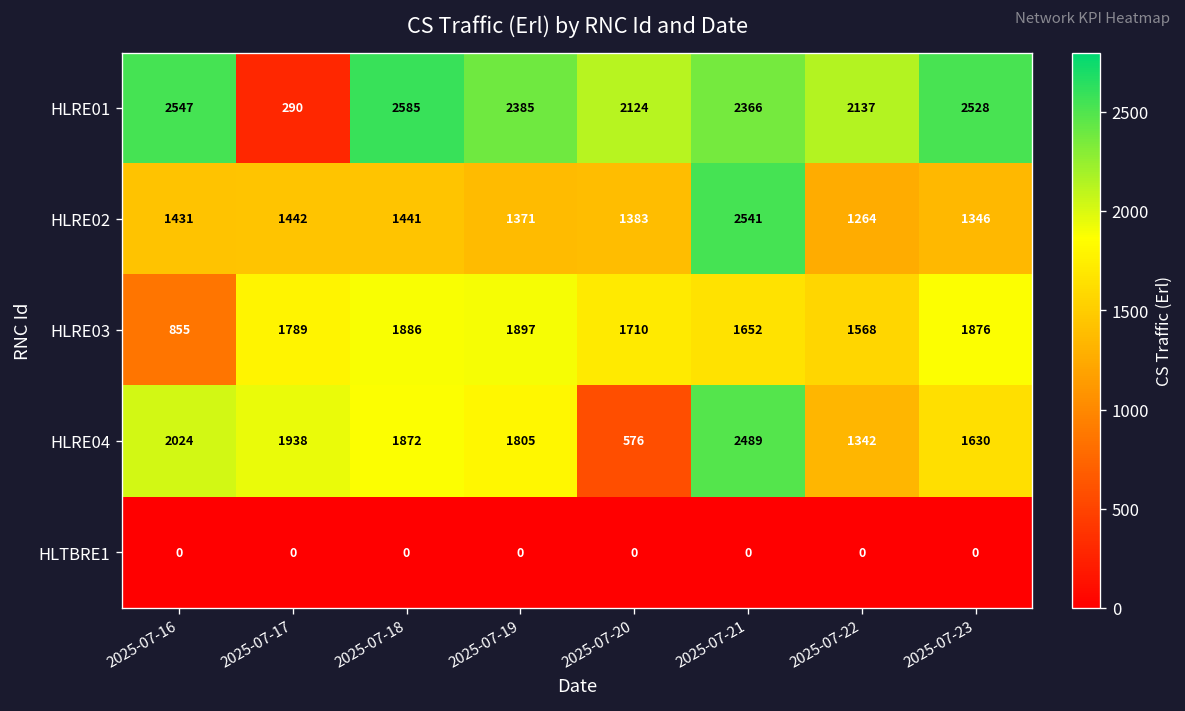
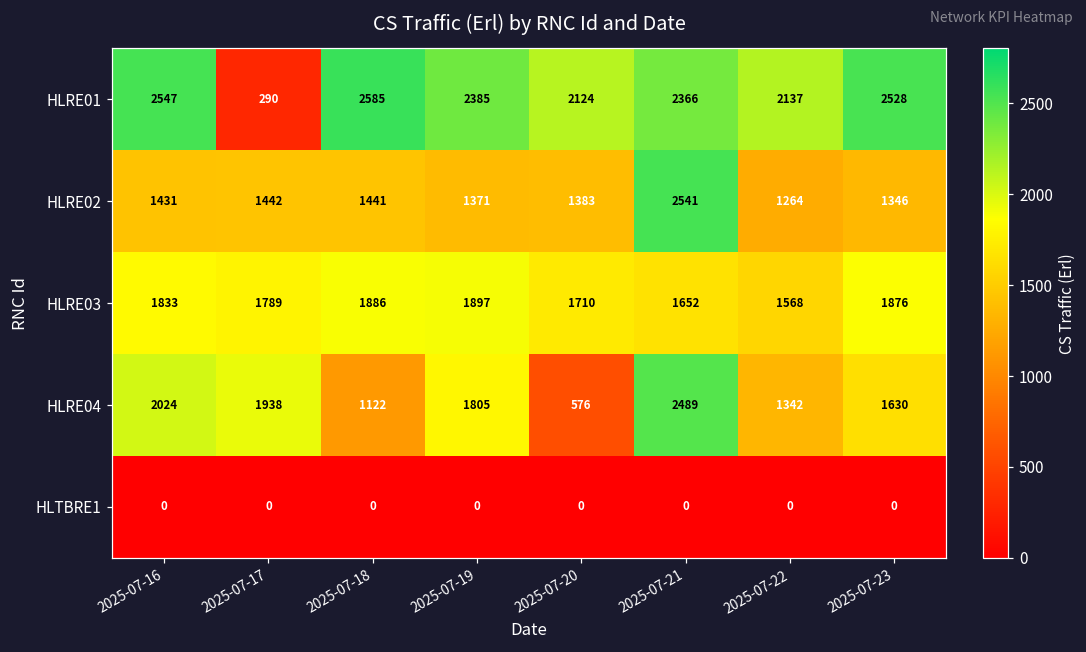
  {
    "HLRE01": {
      "2025-07-16": 2547,
      "2025-07-17": 290,
      "2025-07-18": 2585,
      "2025-07-19": 2385,
      "2025-07-20": 2124,
      "2025-07-21": 2366,
      "2025-07-22": 2137,
      "2025-07-23": 2528
    },
    "HLRE02": {
      "2025-07-16": 1431,
      "2025-07-17": 1442,
      "2025-07-18": 1441,
      "2025-07-19": 1371,
      "2025-07-20": 1383,
      "2025-07-21": 2541,
      "2025-07-22": 1264,
      "2025-07-23": 1346
    },
    "HLRE03": {
-     "2025-07-16": 855,
+     "2025-07-16": 1833,
      "2025-07-17": 1789,
      "2025-07-18": 1886,
      "2025-07-19": 1897,
      "2025-07-20": 1710,
      "2025-07-21": 1652,
      "2025-07-22": 1568,
      "2025-07-23": 1876
    },
    "HLRE04": {
      "2025-07-16": 2024,
      "2025-07-17": 1938,
-     "2025-07-18": 1872,
+     "2025-07-18": 1122,
      "2025-07-19": 1805,
      "2025-07-20": 576,
      "2025-07-21": 2489,
      "2025-07-22": 1342,
      "2025-07-23": 1630
    },
    "HLTBRE1": {
      "2025-07-16": 0,
      "2025-07-17": 0,
      "2025-07-18": 0,
      "2025-07-19": 0,
      "2025-07-20": 0,
      "2025-07-21": 0,
      "2025-07-22": 0,
      "2025-07-23": 0
    }
  }
